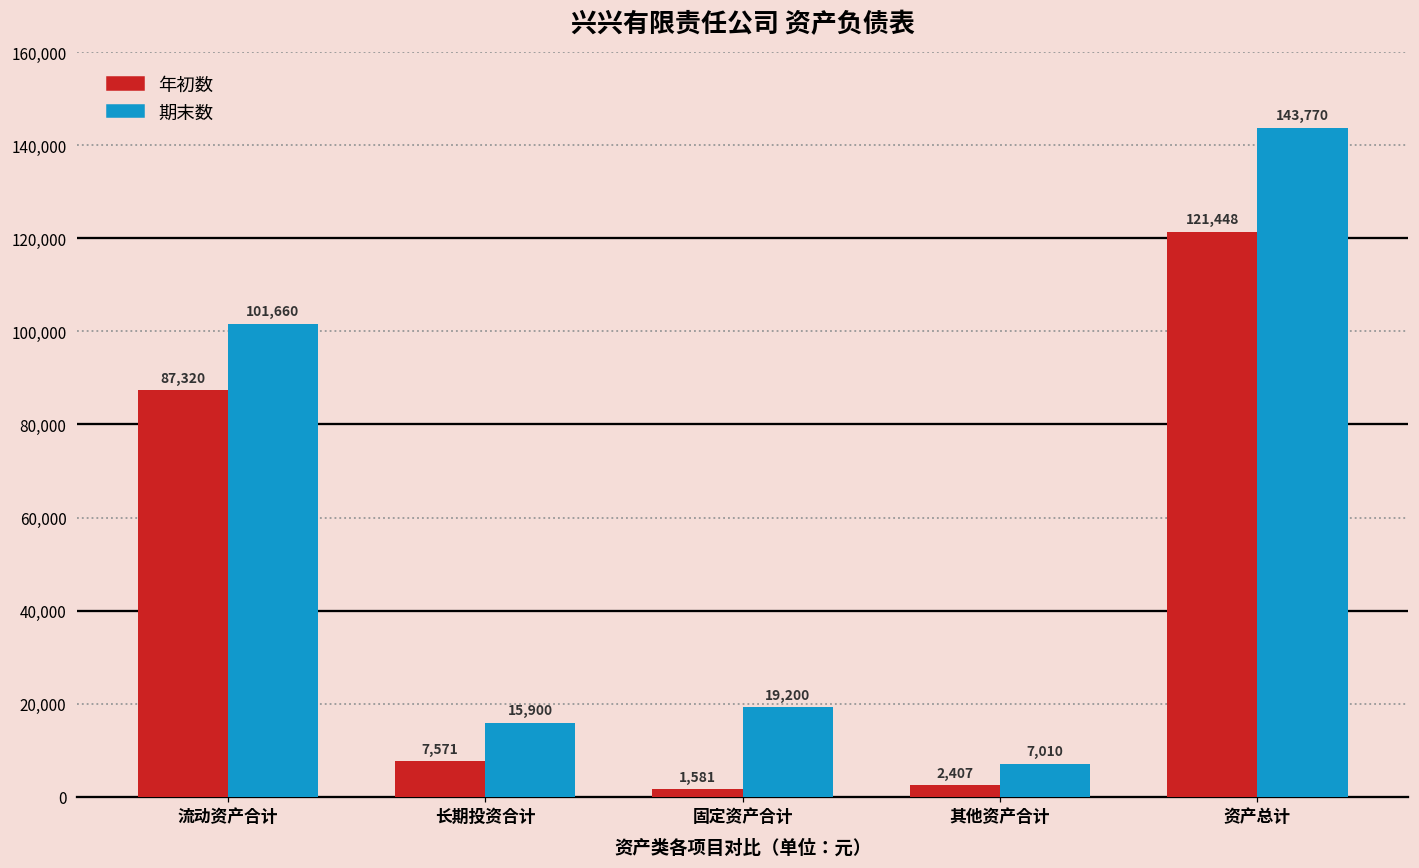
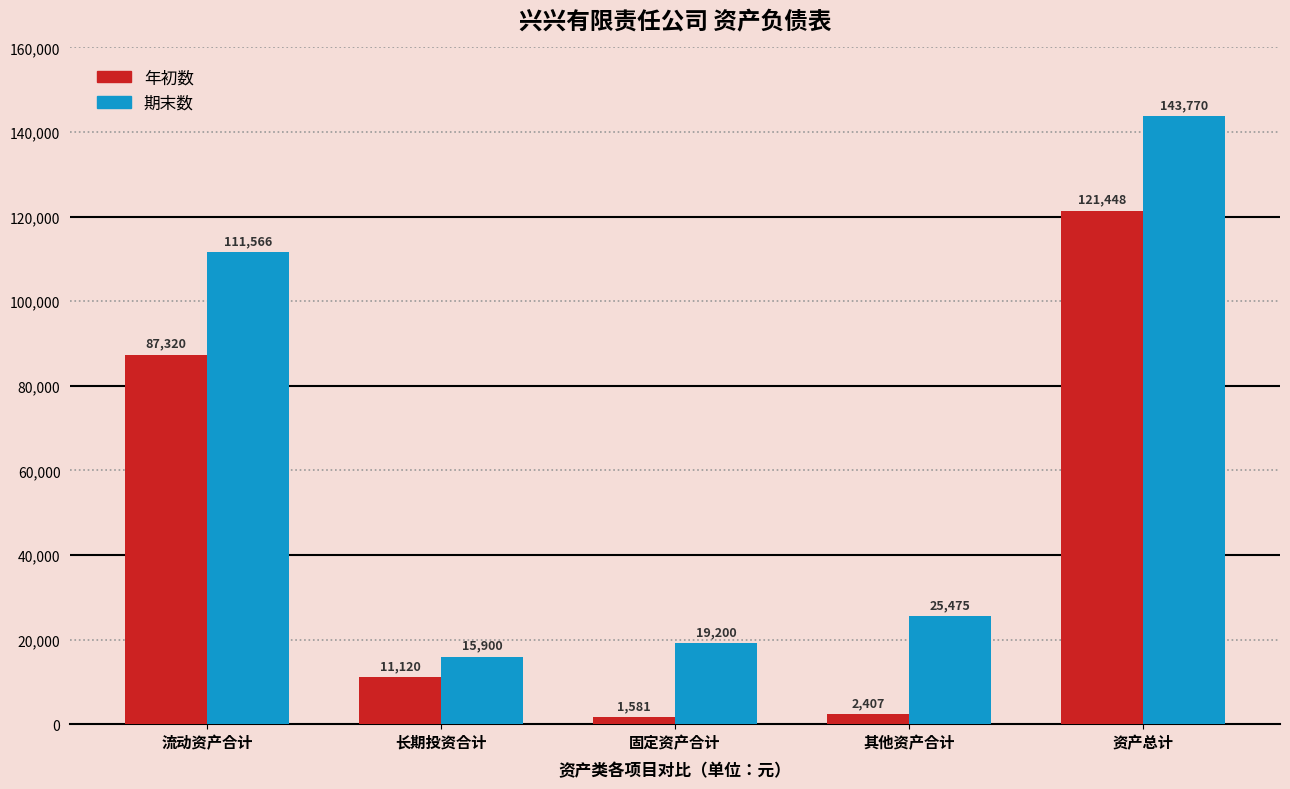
  {
    "年初数": {
      "流动资产合计": "87,320",
-     "长期投资合计": "7,571",
+     "长期投资合计": "11,120",
      "固定资产合计": "1,581",
      "其他资产合计": "2,407",
      "资产总计": "121,448"
    },
    "期末数": {
-     "流动资产合计": "101,660",
+     "流动资产合计": "111,566",
      "长期投资合计": "15,900",
      "固定资产合计": "19,200",
-     "其他资产合计": "7,010",
+     "其他资产合计": "25,475",
      "资产总计": "143,770"
    }
  }
